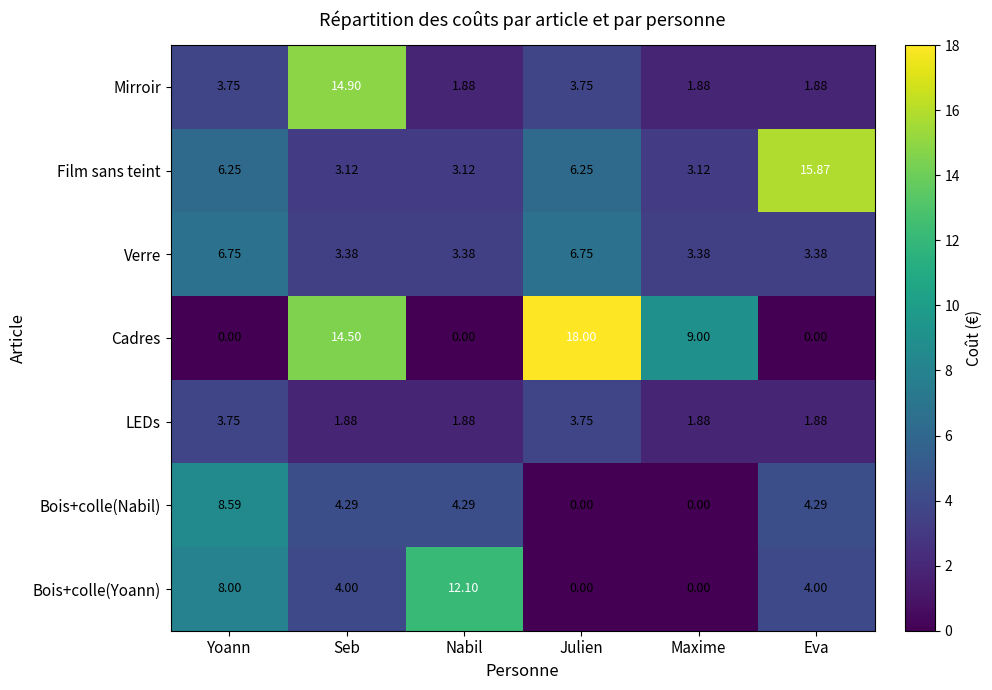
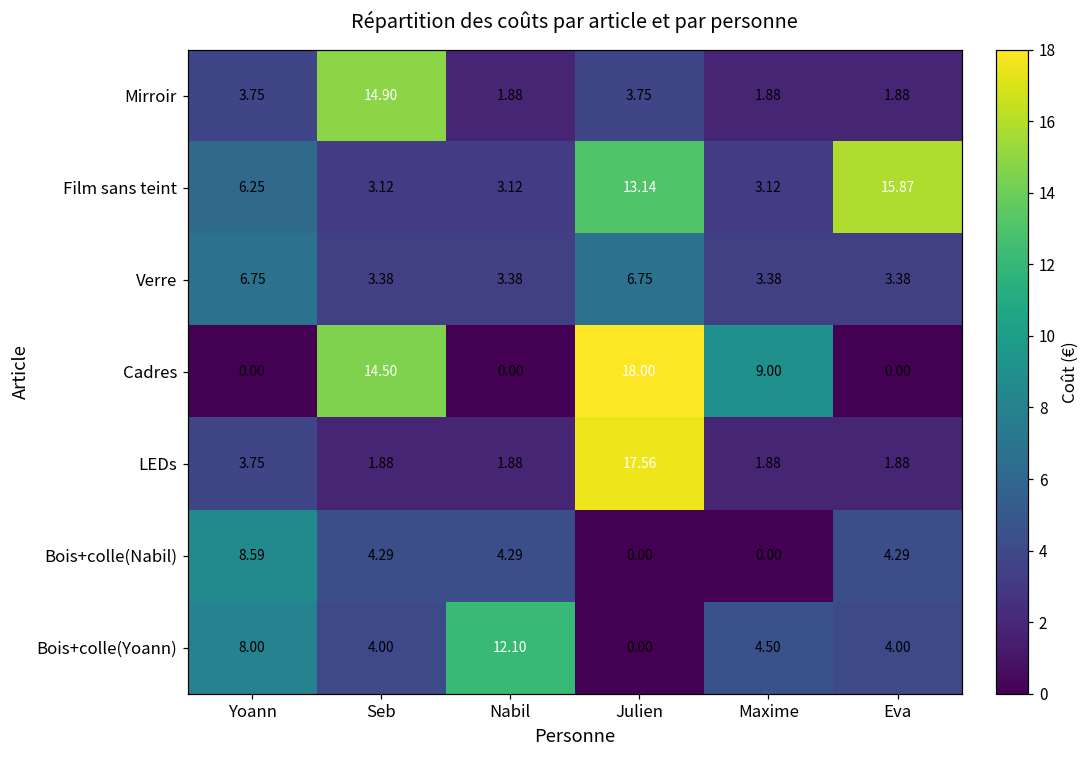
  {
    "Mirroir": {
      "Yoann": 3.75,
      "Seb": 14.90,
      "Nabil": 1.88,
      "Julien": 3.75,
      "Maxime": 1.88,
      "Eva": 1.88
    },
    "Film sans teint": {
      "Yoann": 6.25,
      "Seb": 3.12,
      "Nabil": 3.12,
-     "Julien": 6.25,
+     "Julien": 13.14,
      "Maxime": 3.12,
      "Eva": 15.87
    },
    "Verre": {
      "Yoann": 6.75,
      "Seb": 3.38,
      "Nabil": 3.38,
      "Julien": 6.75,
      "Maxime": 3.38,
      "Eva": 3.38
    },
    "Cadres": {
      "Yoann": 0.00,
      "Seb": 14.50,
      "Nabil": 0.00,
      "Julien": 18.00,
      "Maxime": 9.00,
      "Eva": 0.00
    },
    "LEDs": {
      "Yoann": 3.75,
      "Seb": 1.88,
      "Nabil": 1.88,
-     "Julien": 3.75,
+     "Julien": 17.56,
      "Maxime": 1.88,
      "Eva": 1.88
    },
    "Bois+colle(Nabil)": {
      "Yoann": 8.59,
      "Seb": 4.29,
      "Nabil": 4.29,
      "Julien": 0.00,
      "Maxime": 0.00,
      "Eva": 4.29
    },
    "Bois+colle(Yoann)": {
      "Yoann": 8.00,
      "Seb": 4.00,
      "Nabil": 12.10,
      "Julien": 0.00,
-     "Maxime": 0.00,
+     "Maxime": 4.50,
      "Eva": 4.00
    }
  }
